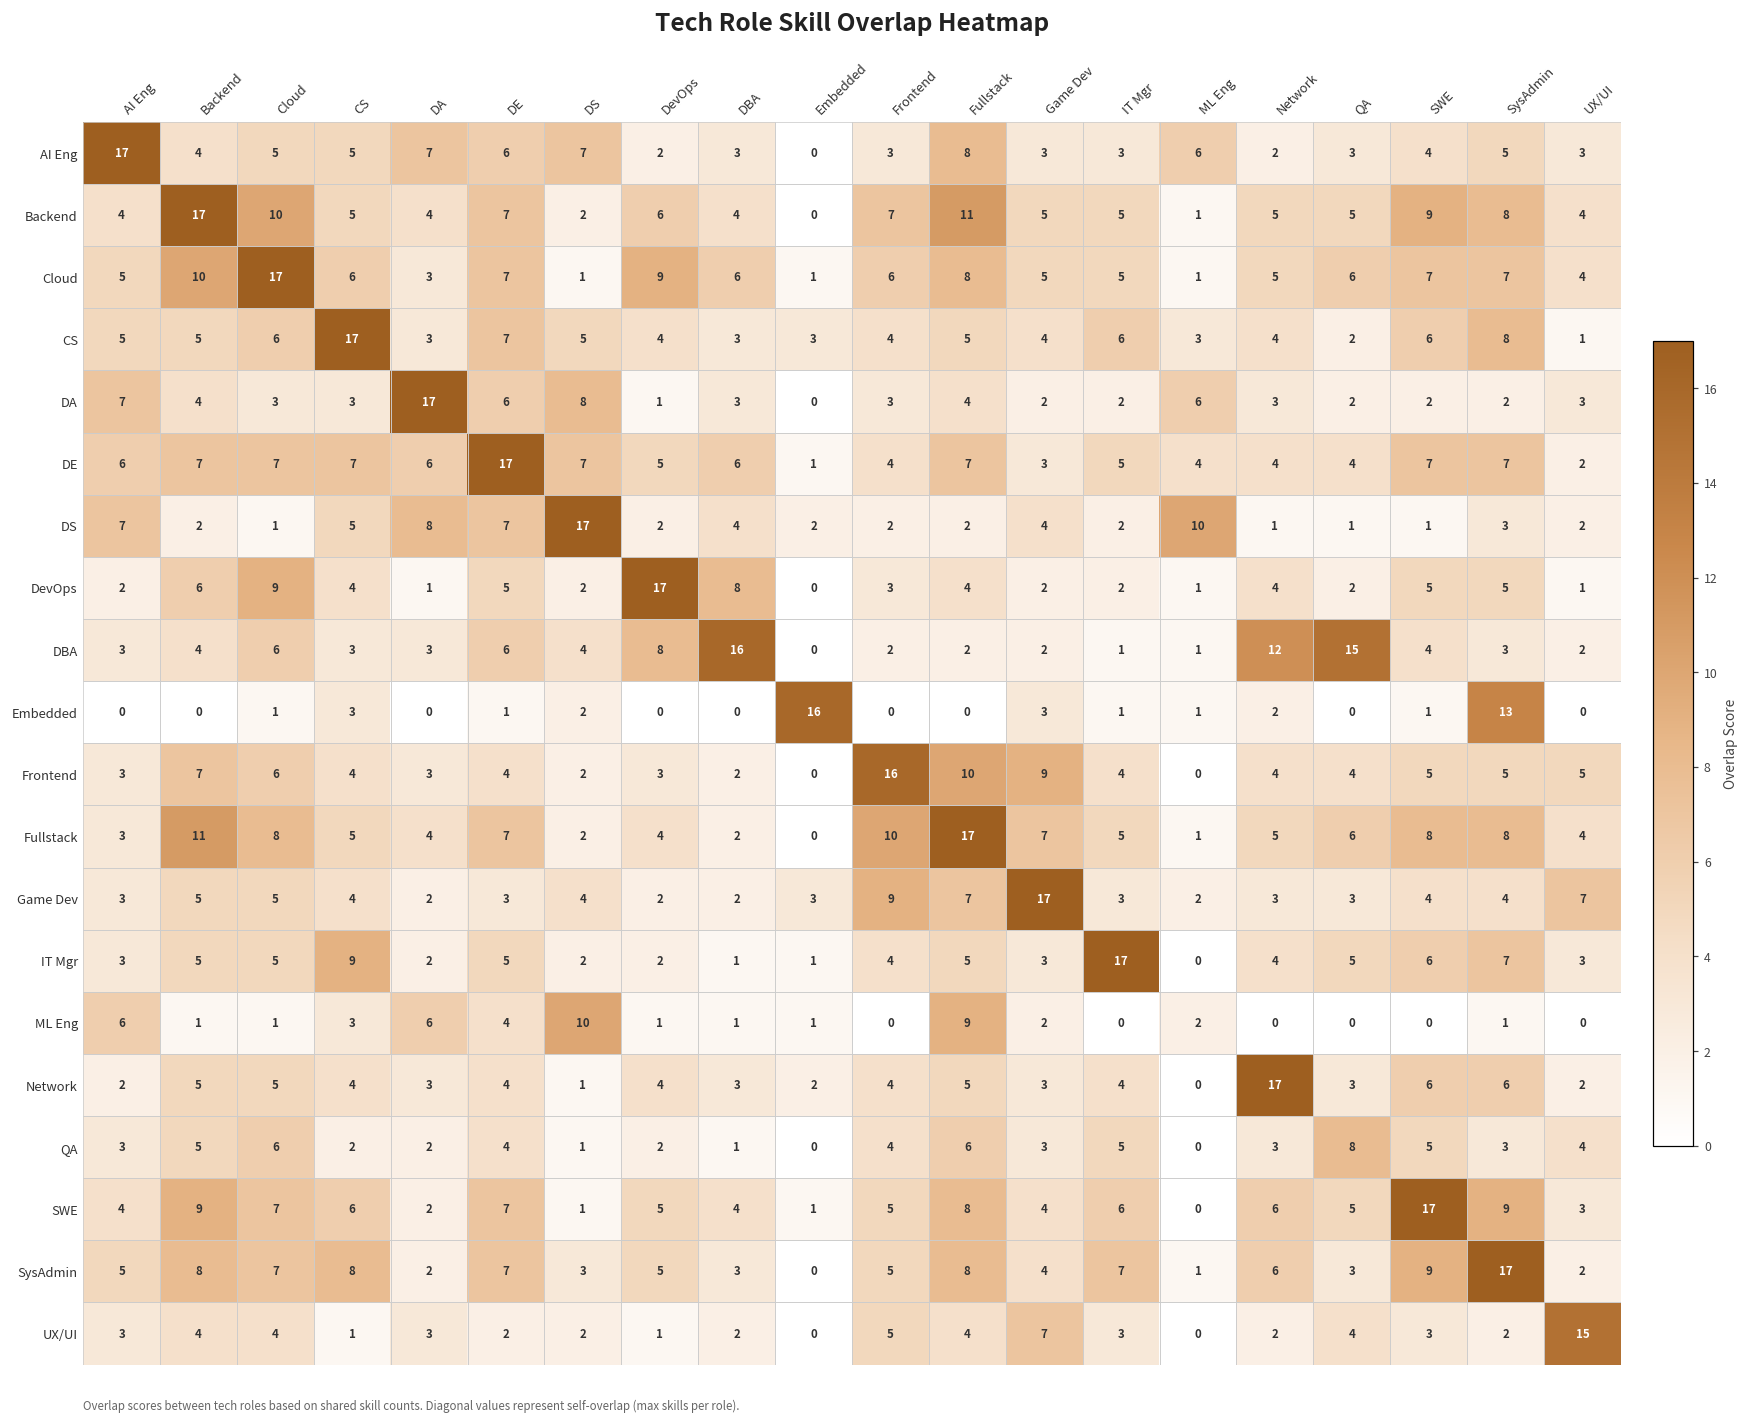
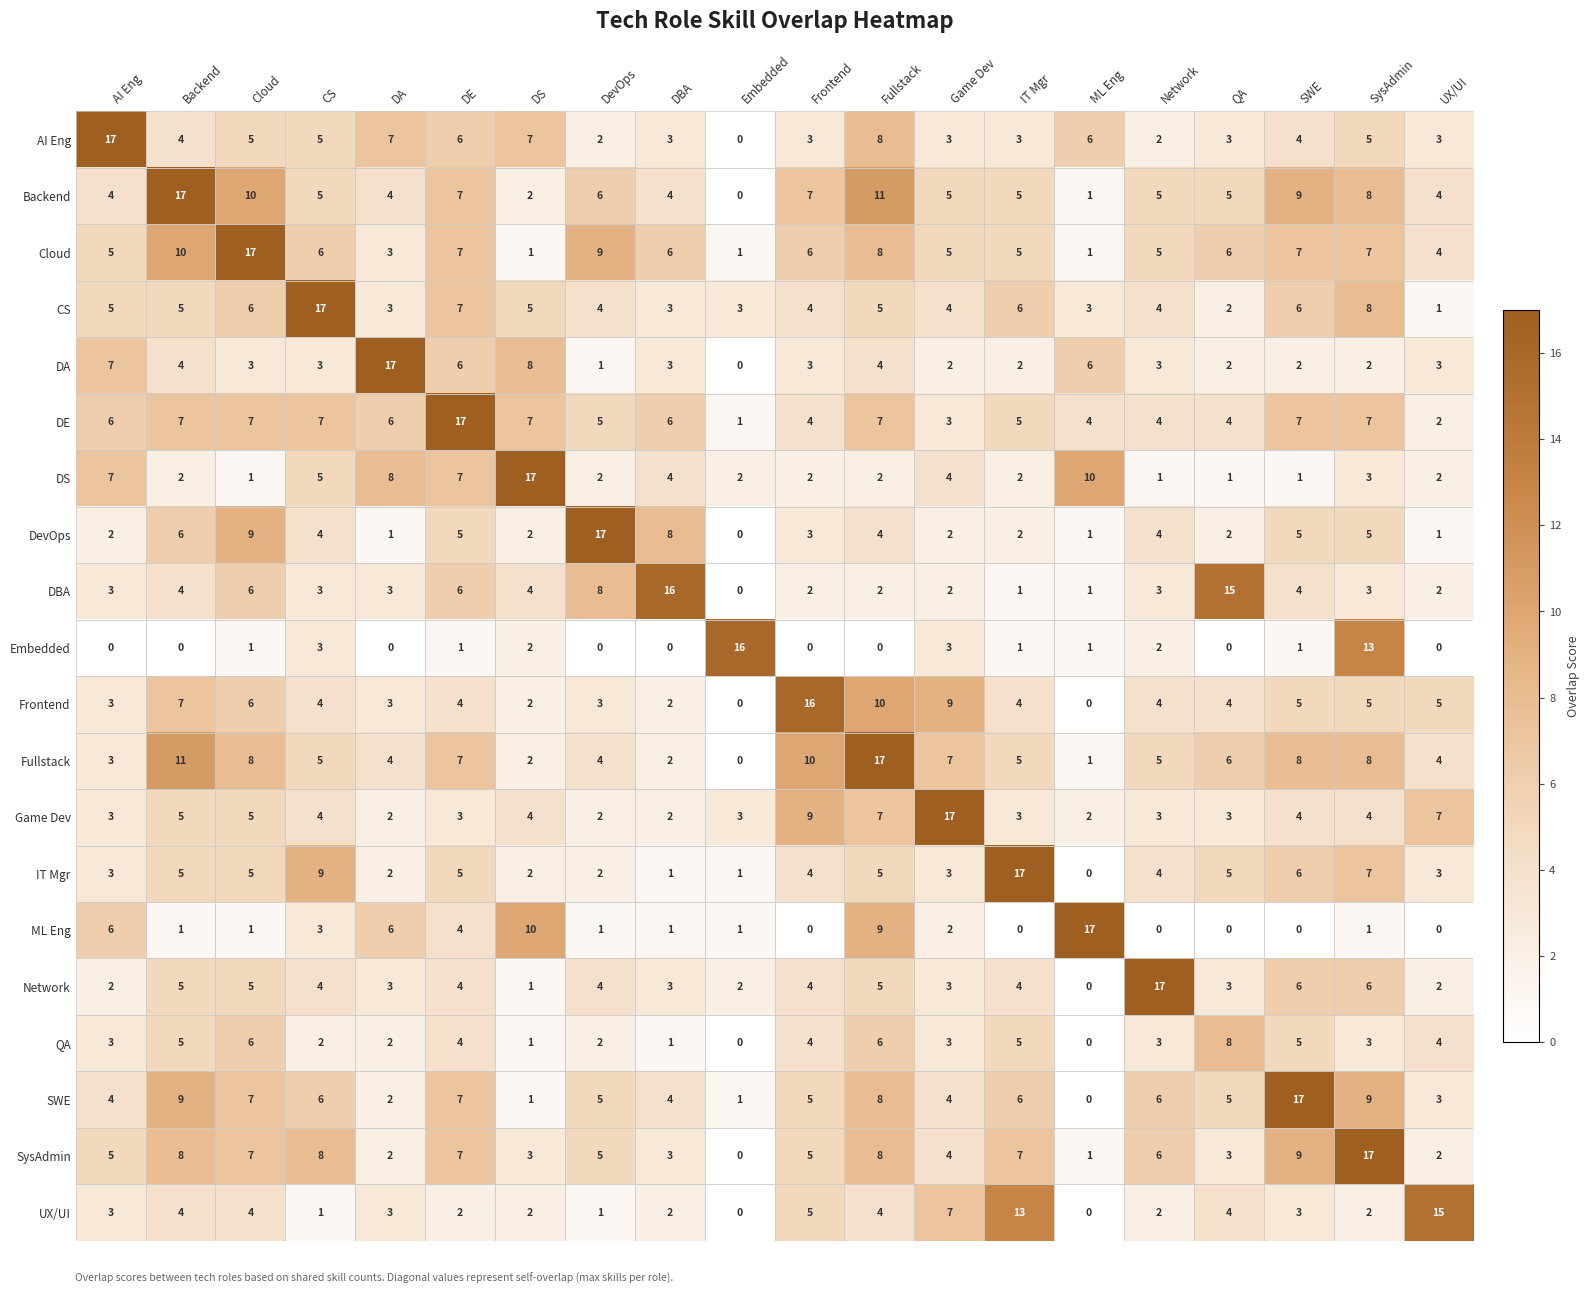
  {
    "DBA": {
      "AI Eng": 3,
      "Backend": 4,
      "Cloud": 6,
      "CS": 3,
      "DA": 3,
      "DE": 6,
      "DS": 4,
      "DevOps": 8,
      "DBA": 16,
      "Embedded": 0,
      "Frontend": 2,
      "Fullstack": 2,
      "Game Dev": 2,
      "IT Mgr": 1,
      "ML Eng": 1,
-     "Network": 12,
+     "Network": 3,
      "QA": 15,
      "SWE": 4,
      "SysAdmin": 3,
      "UX/UI": 2
    },
    "ML Eng": {
      "AI Eng": 6,
      "Backend": 1,
      "Cloud": 1,
      "CS": 3,
      "DA": 6,
      "DE": 4,
      "DS": 10,
      "DevOps": 1,
      "DBA": 1,
      "Embedded": 1,
      "Frontend": 0,
      "Fullstack": 9,
      "Game Dev": 2,
      "IT Mgr": 0,
-     "ML Eng": 2,
+     "ML Eng": 17,
      "Network": 0,
      "QA": 0,
      "SWE": 0,
      "SysAdmin": 1,
      "UX/UI": 0
    },
    "UX/UI": {
      "AI Eng": 3,
      "Backend": 4,
      "Cloud": 4,
      "CS": 1,
      "DA": 3,
      "DE": 2,
      "DS": 2,
      "DevOps": 1,
      "DBA": 2,
      "Embedded": 0,
      "Frontend": 5,
      "Fullstack": 4,
      "Game Dev": 7,
-     "IT Mgr": 3,
+     "IT Mgr": 13,
      "ML Eng": 0,
      "Network": 2,
      "QA": 4,
      "SWE": 3,
      "SysAdmin": 2,
      "UX/UI": 15
    }
  }
